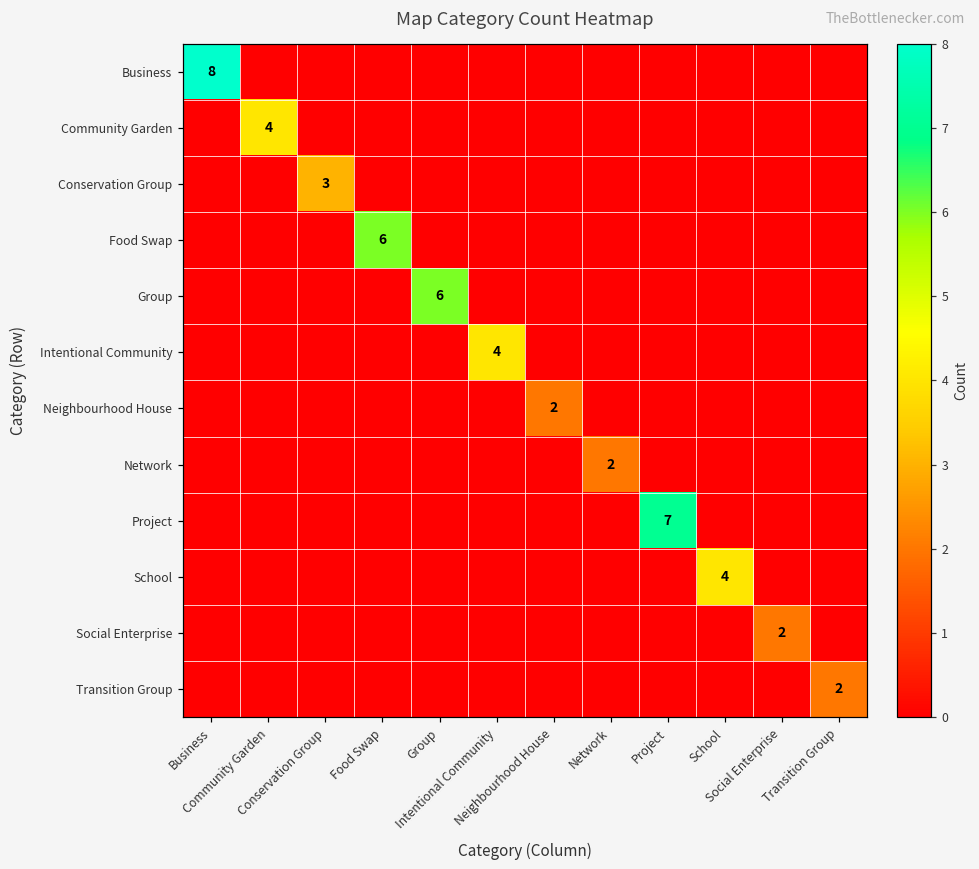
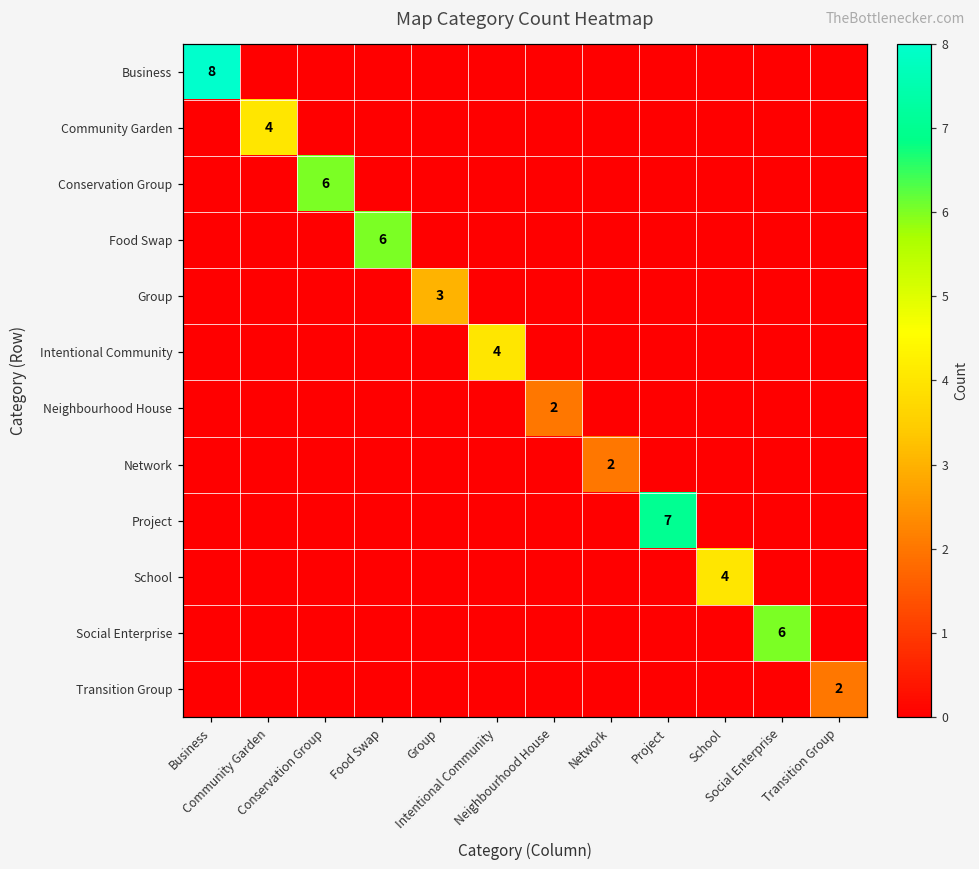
  {
    "Business": {
      "Business": 8
    },
    "Community Garden": {
      "Community Garden": 4
    },
    "Conservation Group": {
-     "Conservation Group": 3
+     "Conservation Group": 6
    },
    "Food Swap": {
      "Food Swap": 6
    },
    "Group": {
-     "Group": 6
+     "Group": 3
    },
    "Intentional Community": {
      "Intentional Community": 4
    },
    "Neighbourhood House": {
      "Neighbourhood House": 2
    },
    "Network": {
      "Network": 2
    },
    "Project": {
      "Project": 7
    },
    "School": {
      "School": 4
    },
    "Social Enterprise": {
-     "Social Enterprise": 2
+     "Social Enterprise": 6
    },
    "Transition Group": {
      "Transition Group": 2
    }
  }
